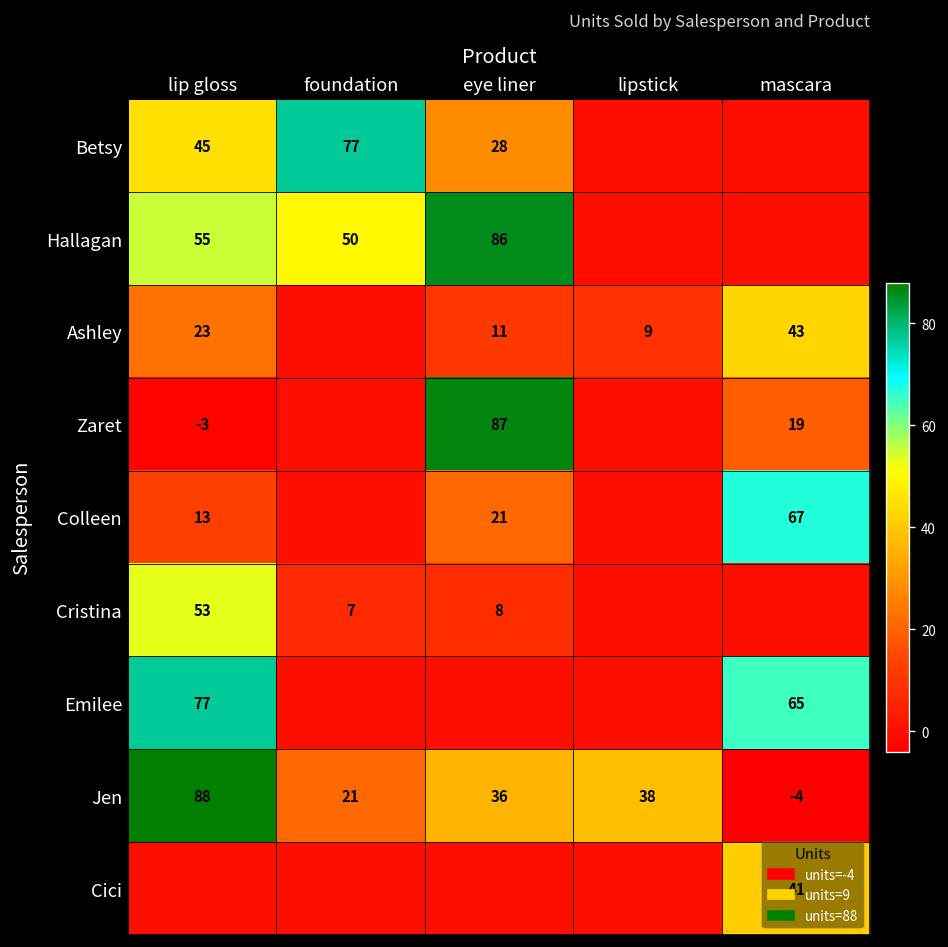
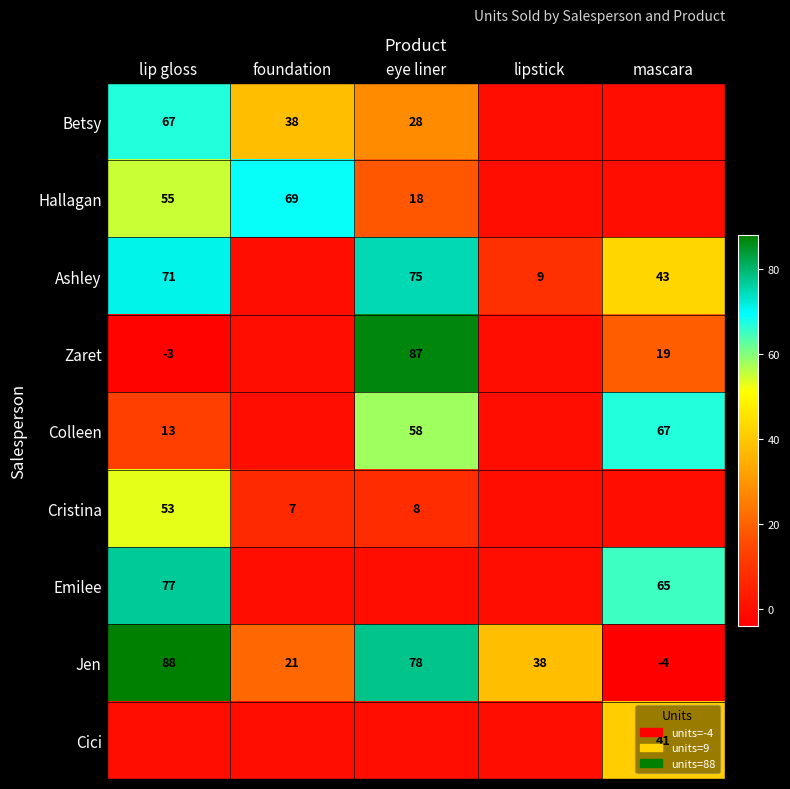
  {
    "Betsy": {
-     "lip gloss": 45,
-     "foundation": 77,
+     "lip gloss": 67,
+     "foundation": 38,
      "eye liner": 28
    },
    "Hallagan": {
      "lip gloss": 55,
-     "foundation": 50,
-     "eye liner": 86
+     "foundation": 69,
+     "eye liner": 18
    },
    "Ashley": {
-     "lip gloss": 23,
-     "eye liner": 11,
+     "lip gloss": 71,
+     "eye liner": 75,
      "lipstick": 9,
      "mascara": 43
    },
    "Zaret": {
      "lip gloss": -3,
      "eye liner": 87,
      "mascara": 19
    },
    "Colleen": {
      "lip gloss": 13,
-     "eye liner": 21,
+     "eye liner": 58,
      "mascara": 67
    },
    "Cristina": {
      "lip gloss": 53,
      "foundation": 7,
      "eye liner": 8
    },
    "Emilee": {
      "lip gloss": 77,
      "mascara": 65
    },
    "Jen": {
      "lip gloss": 88,
      "foundation": 21,
-     "eye liner": 36,
+     "eye liner": 78,
      "lipstick": 38,
      "mascara": -4
    }
  }
